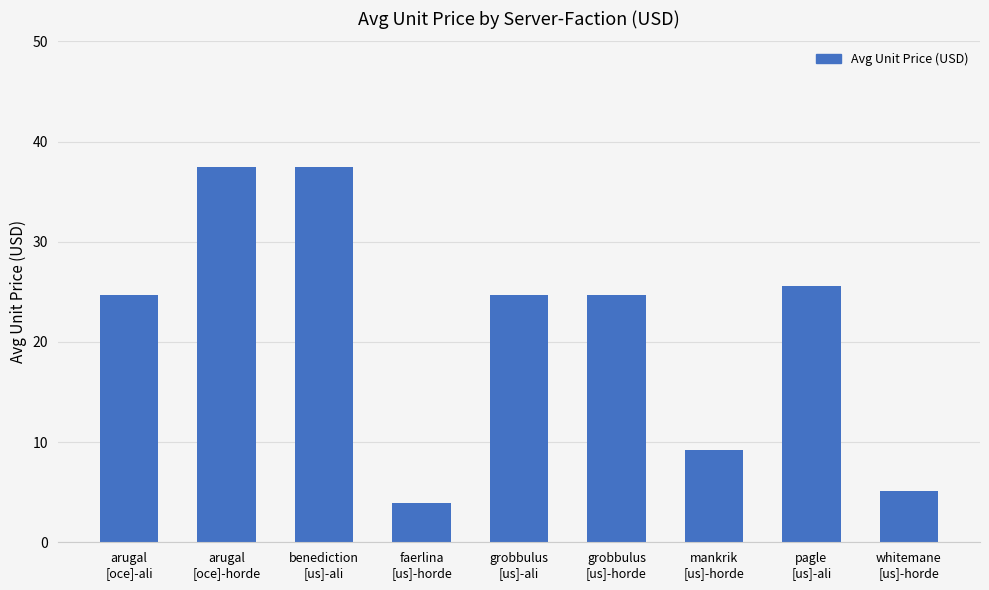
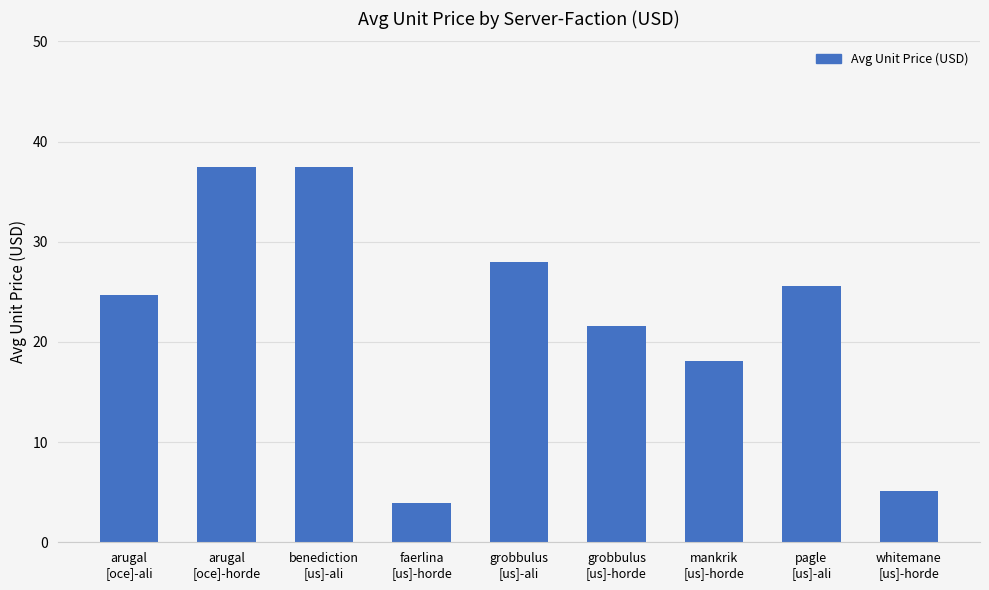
  {
    "arugal [oce]-ali": 24.7,
    "arugal [oce]-horde": 37.4,
    "benediction [us]-ali": 37.4,
    "faerlina [us]-horde": 3.9,
-   "grobbulus [us]-ali": 24.7,
-   "grobbulus [us]-horde": 24.7,
-   "mankrik [us]-horde": 9.2,
+   "grobbulus [us]-ali": 28.0,
+   "grobbulus [us]-horde": 21.6,
+   "mankrik [us]-horde": 18.1,
    "pagle [us]-ali": 25.6,
    "whitemane [us]-horde": 5.1
  }
